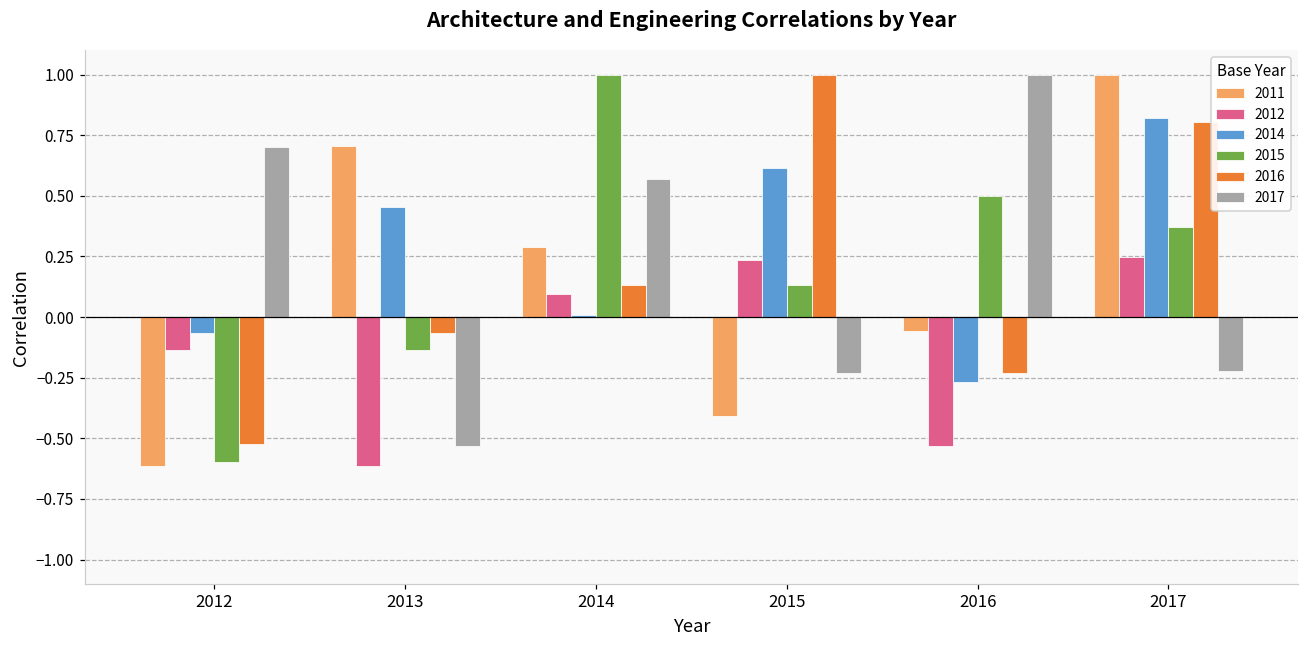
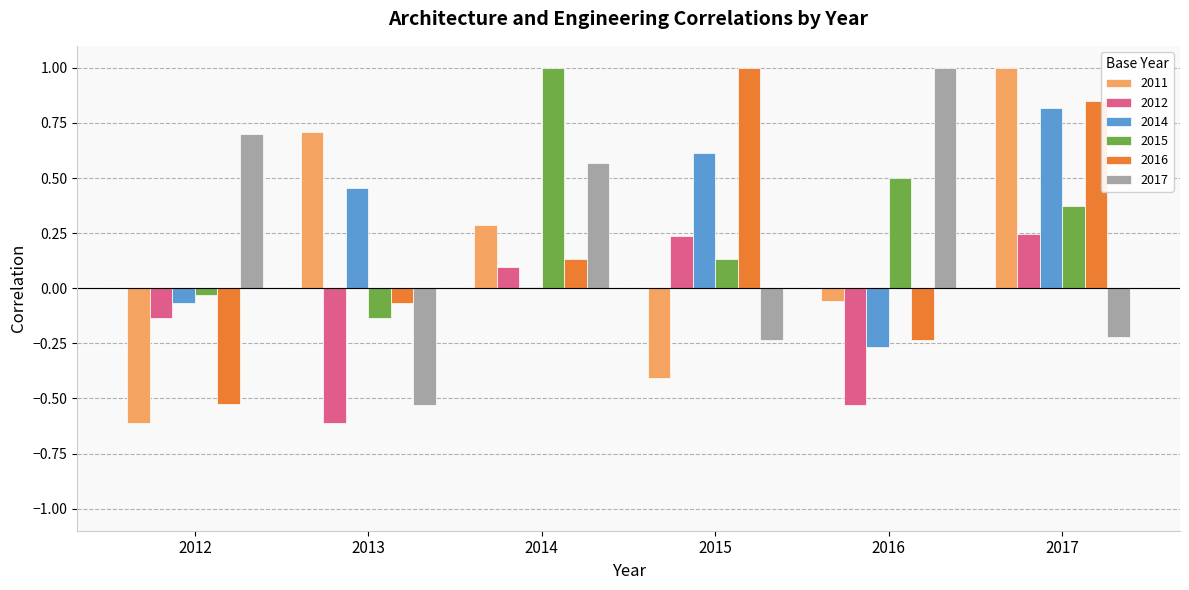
  {
    "2011": {
      "2012": -0.61,
      "2013": 0.71,
      "2014": 0.29,
      "2015": -0.41,
      "2016": -0.06,
      "2017": 1.00
    },
    "2012": {
      "2012": -0.14,
      "2013": -0.61,
      "2014": 0.10,
      "2015": 0.24,
      "2016": -0.53,
      "2017": 0.25
    },
    "2014": {
      "2012": -0.07,
      "2013": 0.45,
      "2015": 0.61,
      "2016": -0.27,
      "2017": 0.82
    },
    "2015": {
-     "2012": -0.60,
+     "2012": -0.03,
      "2013": -0.14,
      "2014": 1.00,
      "2015": 0.13,
      "2016": 0.50,
      "2017": 0.37
    },
    "2016": {
      "2012": -0.53,
      "2013": -0.07,
      "2014": 0.13,
      "2015": 1.00,
      "2016": -0.23,
-     "2017": 0.81
+     "2017": 0.85
    },
    "2017": {
      "2012": 0.70,
      "2013": -0.53,
      "2014": 0.57,
      "2015": -0.23,
      "2016": 1.00,
      "2017": -0.22
    }
  }
